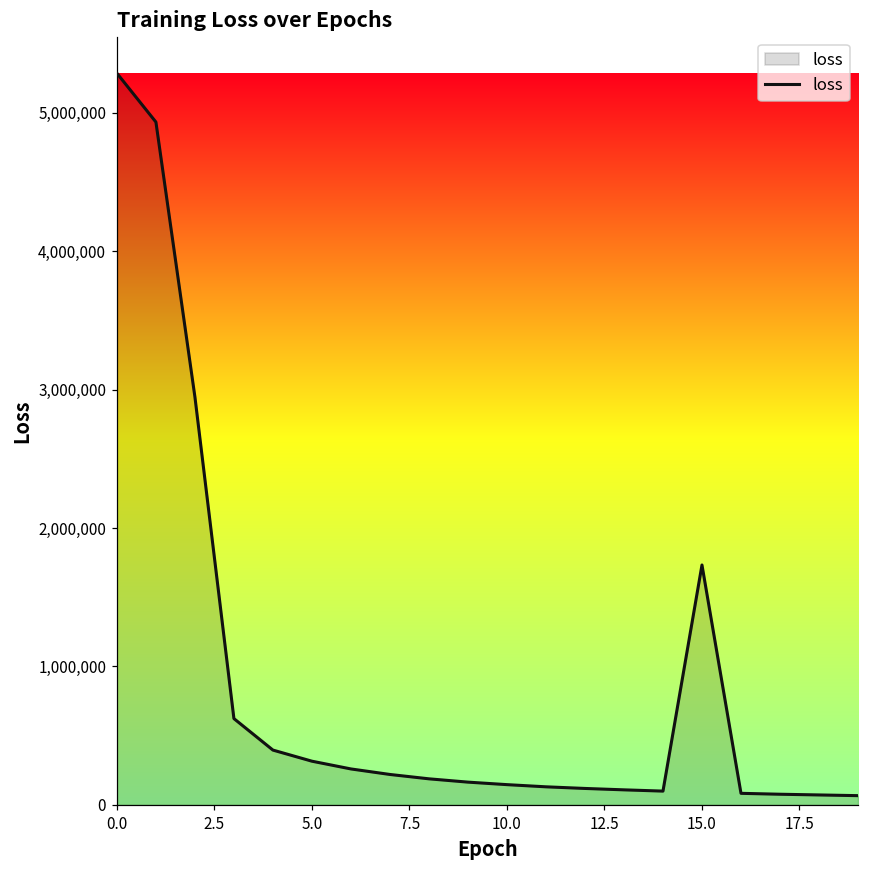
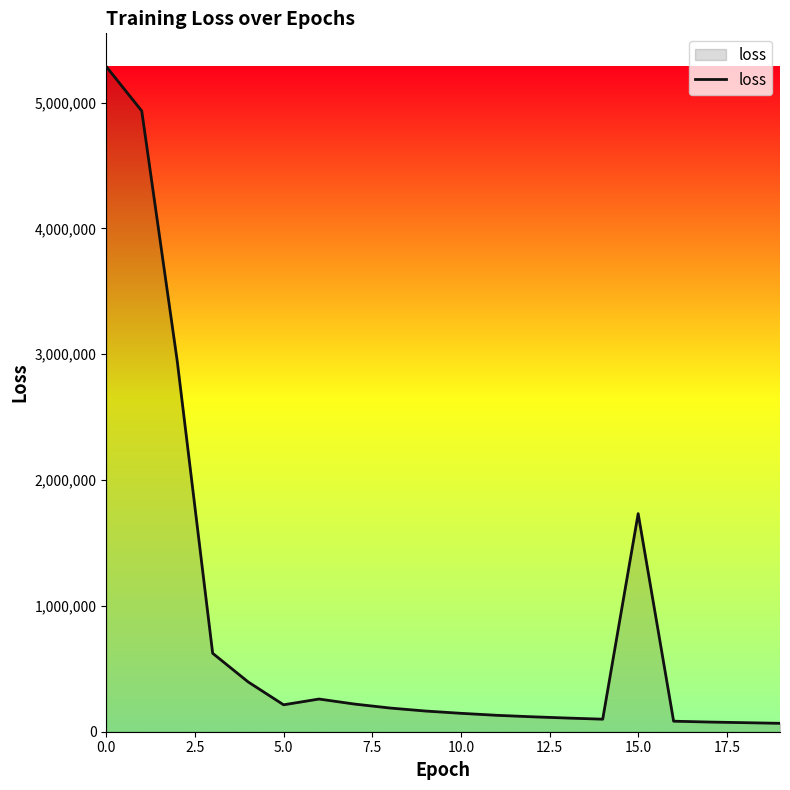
  {
    "0.0": "5,290,000",
-   "5.0": "320,000",
+   "5.0": "210,000",
    "10.0": "150,000",
    "15.0": "1,730,000"
  }
